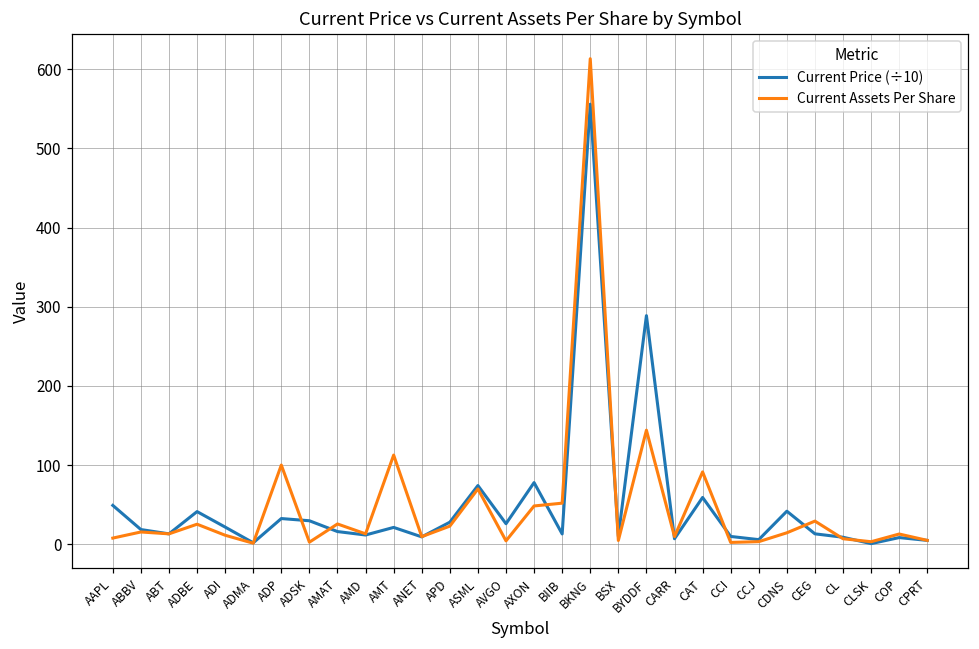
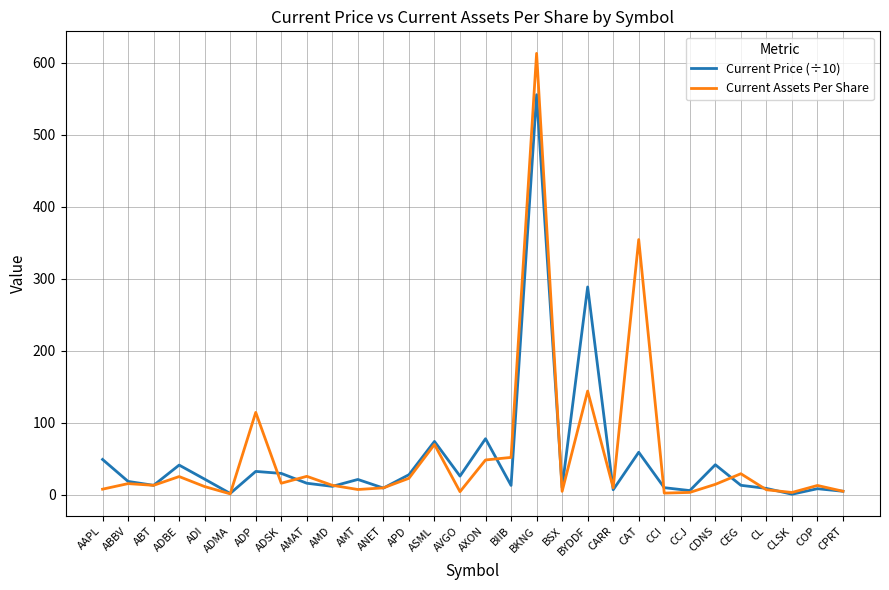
  {
    "Current Price (÷10)": {
      "AAPL": 50,
      "ADBE": 40,
      "ADI": 20,
      "ADP": 30,
      "ADSK": 30,
      "AMAT": 20,
      "AMT": 20,
      "APD": 30,
      "ASML": 70,
      "AVGO": 30,
      "AXON": 80,
      "BIIB": 10,
      "BKNG": 560,
      "BSX": 10,
      "BYDDF": 290,
      "CAT": 60,
      "CCI": 10,
      "CDNS": 40,
      "CEG": 10,
      "COP": 10
    },
    "Current Assets Per Share": {
      "AAPL": 10,
      "ADBE": 30,
      "ADI": 10,
-     "ADP": 100,
-     "ADSK": 0,
+     "ADP": 110,
+     "ADSK": 20,
      "AMAT": 30,
-     "AMT": 110,
+     "AMT": 10,
      "APD": 20,
      "ASML": 70,
      "AVGO": 0,
      "AXON": 50,
      "BIIB": 50,
      "BKNG": 610,
      "BSX": 0,
      "BYDDF": 140,
-     "CAT": 90,
+     "CAT": 350,
      "CCI": 0,
      "CDNS": 10,
      "CEG": 30,
      "COP": 10
    }
  }
